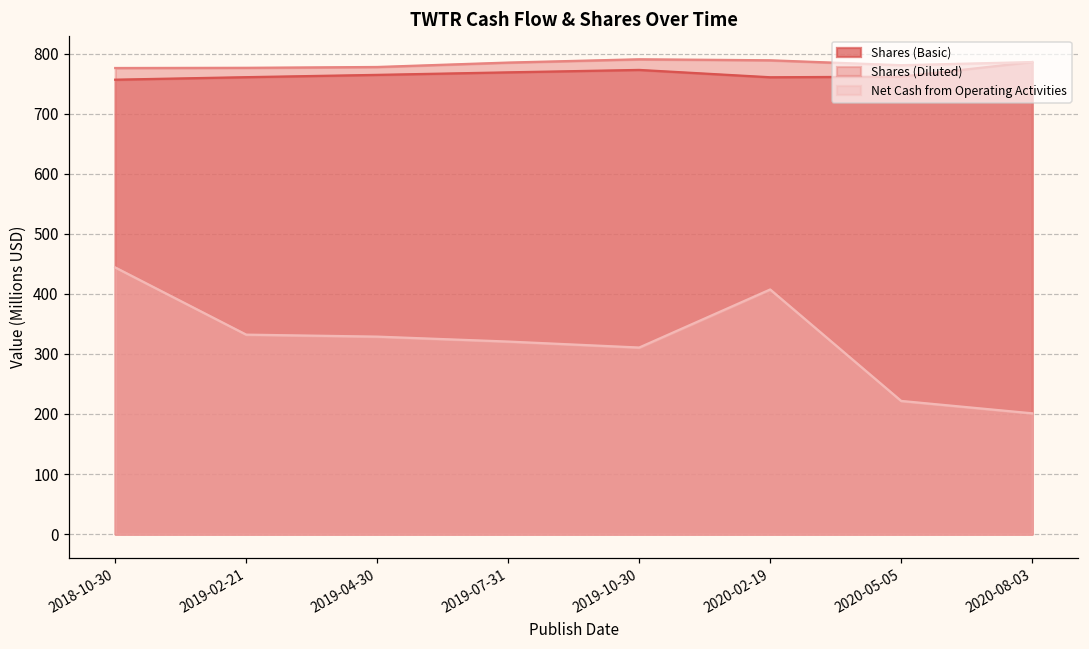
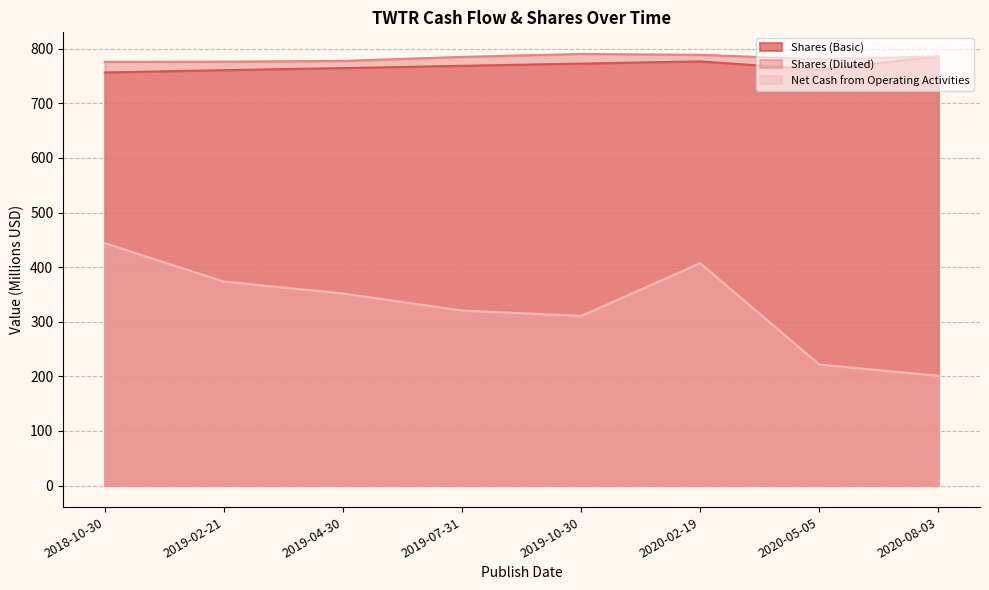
  {
    "Shares (Basic)": {
      "2018-10-30": 760,
      "2019-02-21": 760,
      "2019-04-30": 760,
      "2019-07-31": 770,
      "2019-10-30": 770,
-     "2020-02-19": 760
+     "2020-02-19": 780
    },
    "Shares (Diluted)": {
      "2018-10-30": 780,
      "2019-02-21": 780,
      "2019-04-30": 780,
      "2019-07-31": 790,
      "2019-10-30": 790,
      "2020-02-19": 790
    },
    "Net Cash from Operating Activities": {
      "2018-10-30": 440,
-     "2019-02-21": 330,
-     "2019-04-30": 330,
+     "2019-02-21": 370,
+     "2019-04-30": 350,
      "2019-07-31": 320,
      "2019-10-30": 310,
      "2020-02-19": 410,
      "2020-05-05": 220,
      "2020-08-03": 200
    }
  }
